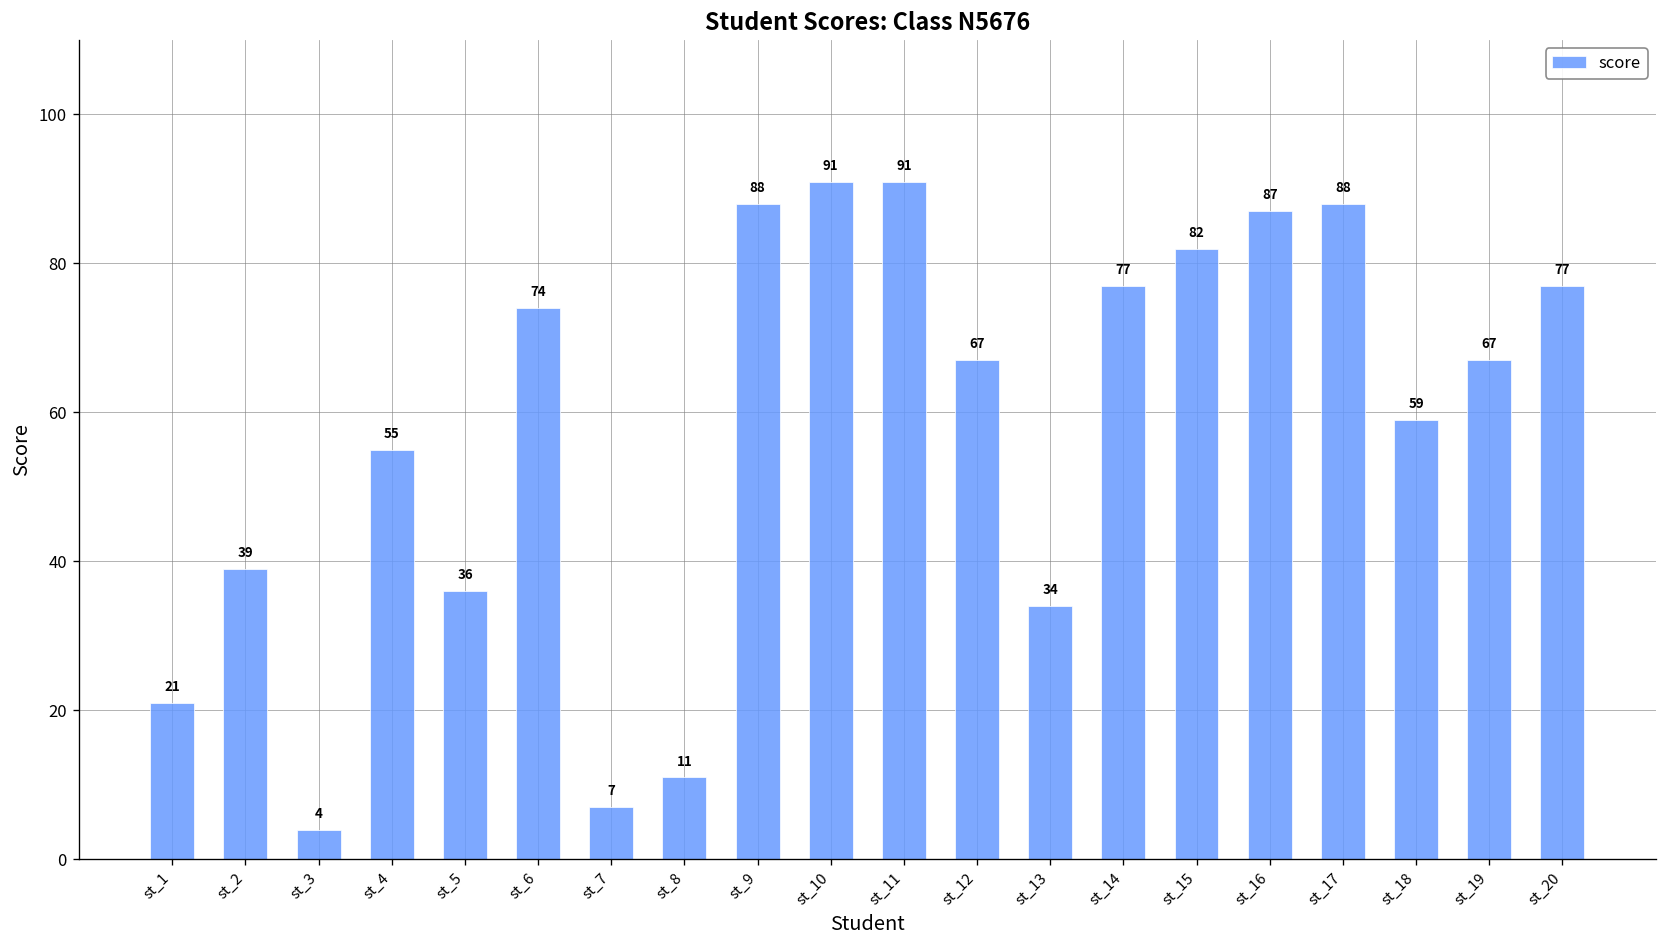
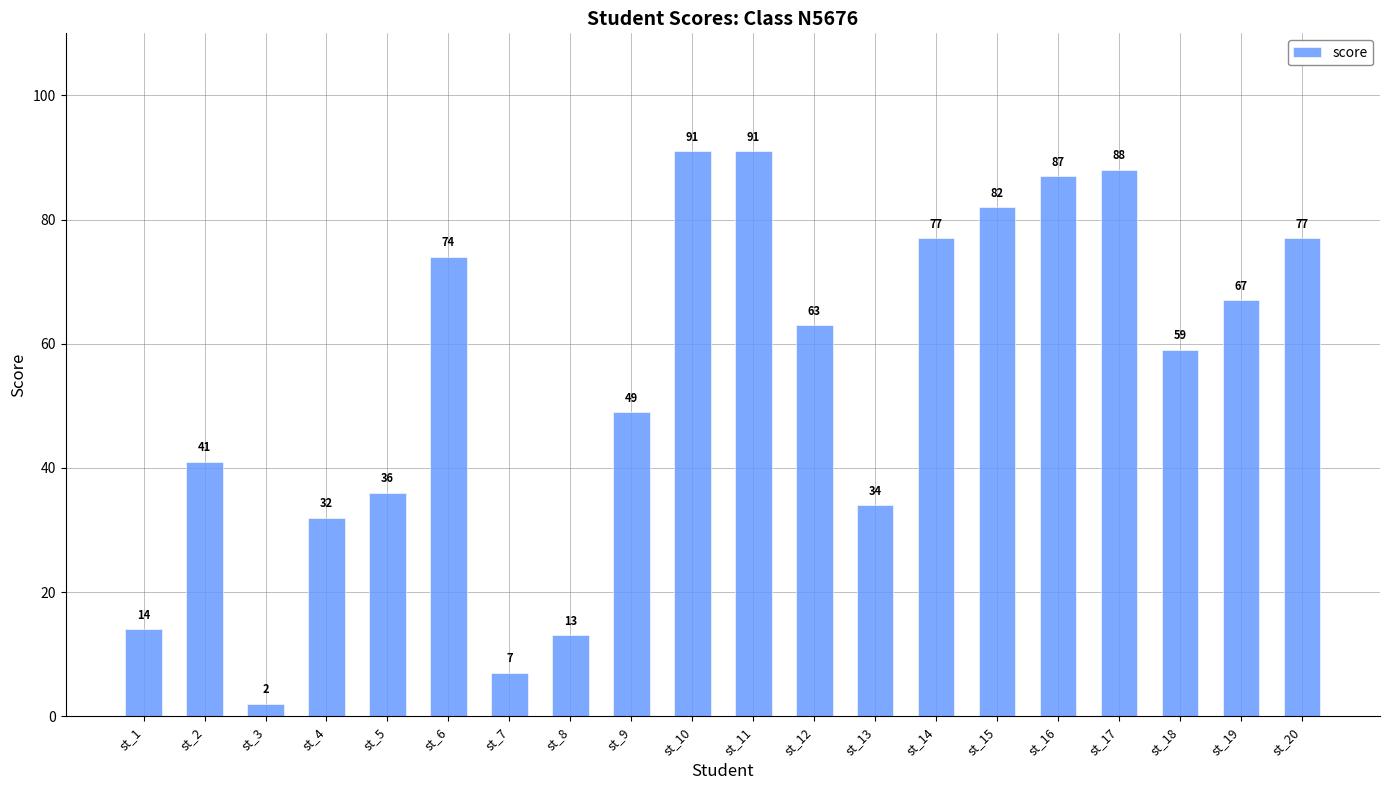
  {
-   "st_1": 21,
-   "st_2": 39,
-   "st_3": 4,
-   "st_4": 55,
+   "st_1": 14,
+   "st_2": 41,
+   "st_3": 2,
+   "st_4": 32,
    "st_5": 36,
    "st_6": 74,
    "st_7": 7,
-   "st_8": 11,
-   "st_9": 88,
+   "st_8": 13,
+   "st_9": 49,
    "st_10": 91,
    "st_11": 91,
-   "st_12": 67,
+   "st_12": 63,
    "st_13": 34,
    "st_14": 77,
    "st_15": 82,
    "st_16": 87,
    "st_17": 88,
    "st_18": 59,
    "st_19": 67,
    "st_20": 77
  }
